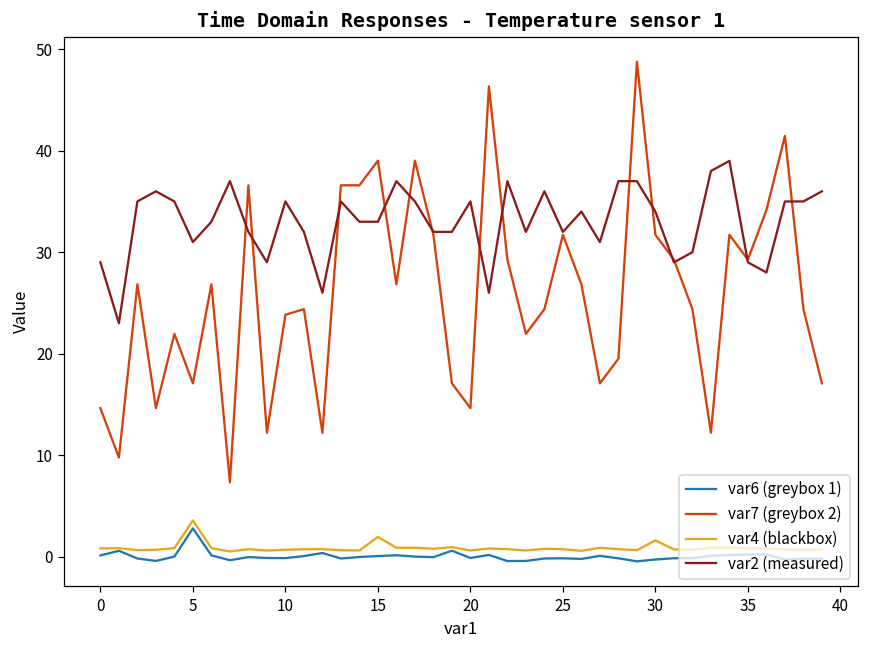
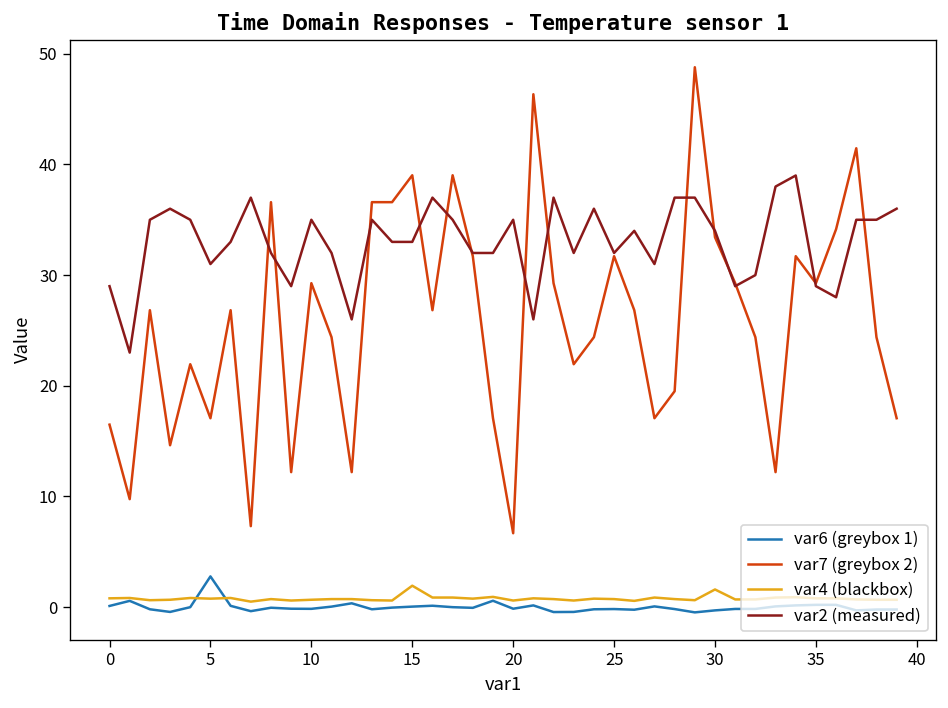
  {
    "var6 (greybox 1)": {
      "0": 0,
      "5": 3,
      "10": 0,
      "15": 0,
      "20": 0,
      "25": 0,
      "30": 0
    },
    "var7 (greybox 2)": {
-     "0": 15,
+     "0": 16,
      "5": 17,
-     "10": 24,
+     "10": 29,
      "15": 39,
-     "20": 15,
+     "20": 7,
      "25": 32,
-     "30": 32
+     "30": 33
    },
    "var4 (blackbox)": {
      "0": 1,
-     "5": 4,
+     "5": 1,
      "10": 1,
      "15": 2,
      "20": 1,
      "25": 1,
      "30": 2
    },
    "var2 (measured)": {
      "0": 29,
      "5": 31,
      "10": 35,
      "15": 33,
      "20": 35,
      "25": 32,
      "30": 34
    }
  }
